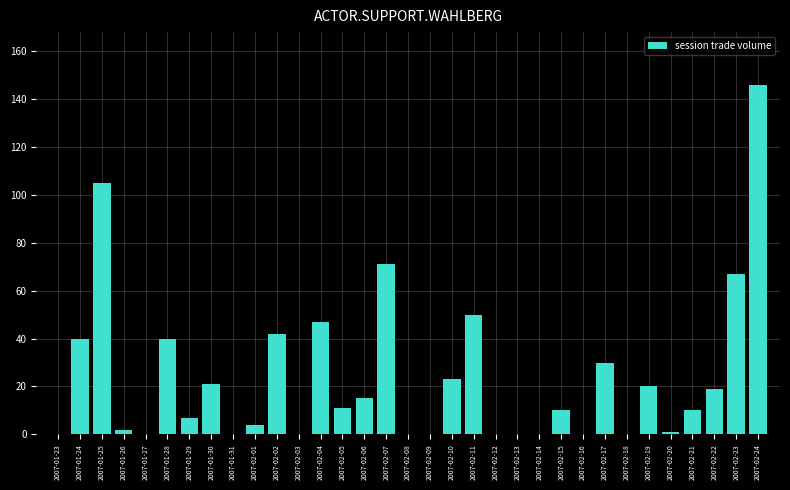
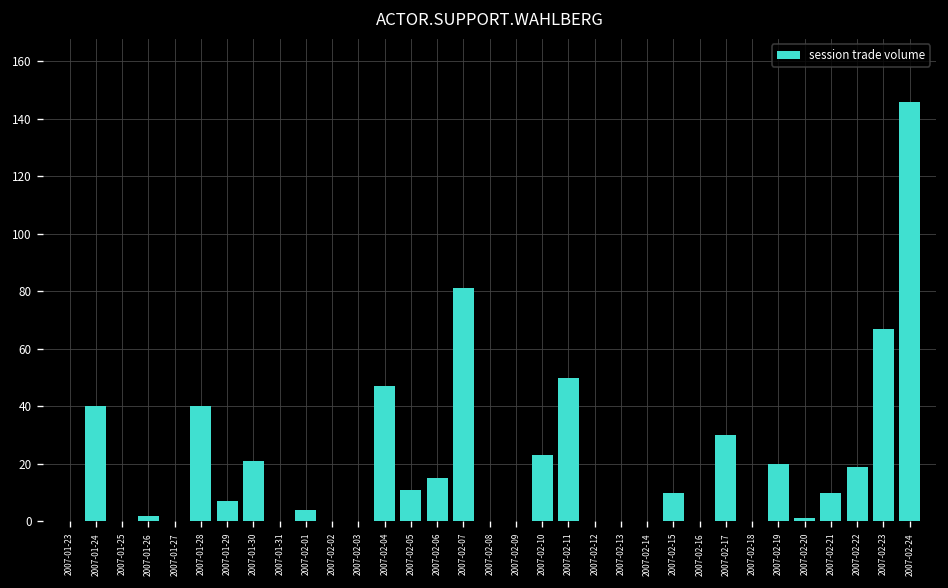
  {
    "2007-01-23": 0,
    "2007-01-24": 40,
-   "2007-01-25": 105,
+   "2007-01-25": 0,
    "2007-01-26": 2,
    "2007-01-27": 0,
    "2007-01-28": 40,
    "2007-01-29": 7,
    "2007-01-30": 21,
    "2007-01-31": 0,
    "2007-02-01": 4,
-   "2007-02-02": 42,
+   "2007-02-02": 0,
    "2007-02-03": 0,
    "2007-02-04": 47,
    "2007-02-05": 11,
    "2007-02-06": 15,
-   "2007-02-07": 71,
+   "2007-02-07": 81,
    "2007-02-08": 0,
    "2007-02-09": 0,
    "2007-02-10": 23,
    "2007-02-11": 50,
    "2007-02-12": 0,
    "2007-02-13": 0,
    "2007-02-14": 0,
    "2007-02-15": 10,
    "2007-02-16": 0,
    "2007-02-17": 30,
    "2007-02-18": 0,
    "2007-02-19": 20,
    "2007-02-21": 10,
    "2007-02-22": 19,
    "2007-02-23": 67,
    "2007-02-24": 146
  }
